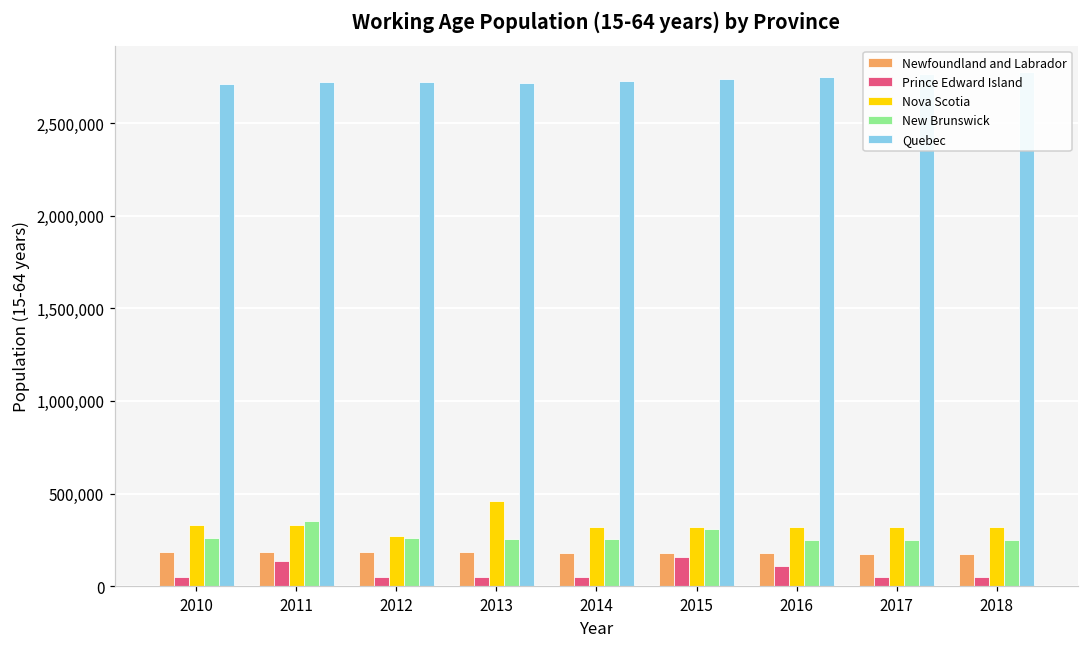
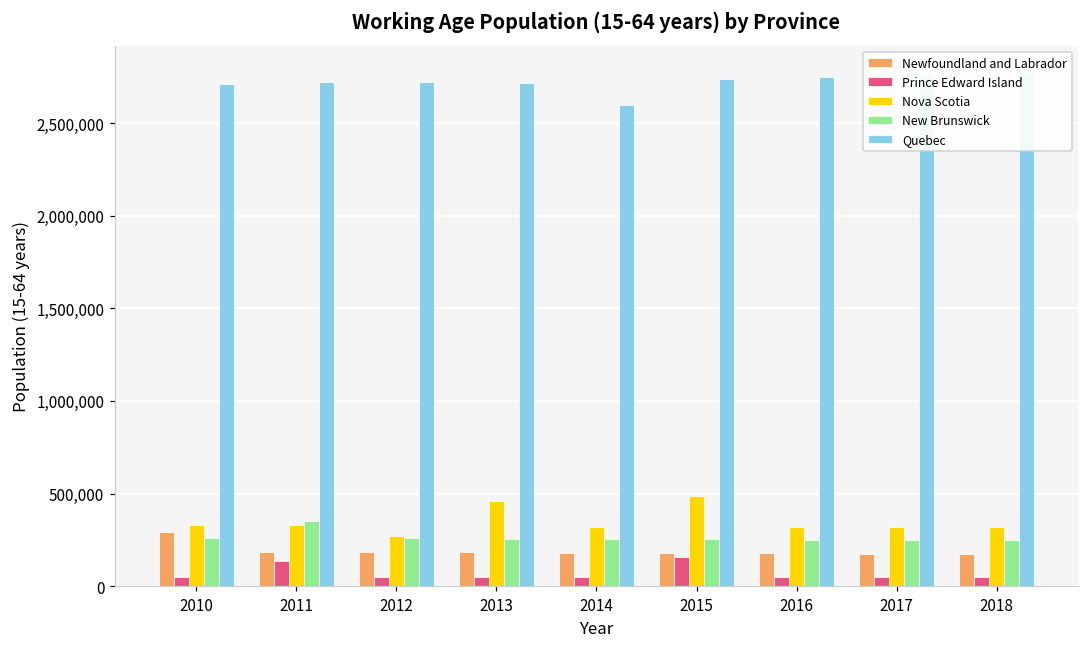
  {
    "Newfoundland and Labrador": {
-     "2010": "180,000",
+     "2010": "290,000",
      "2011": "180,000",
      "2012": "180,000",
      "2013": "180,000",
      "2014": "180,000",
      "2015": "180,000",
      "2016": "180,000",
      "2017": "180,000",
      "2018": "170,000"
    },
    "Prince Edward Island": {
      "2010": "50,000",
      "2011": "140,000",
      "2012": "50,000",
      "2013": "50,000",
      "2014": "50,000",
      "2015": "160,000",
-     "2016": "110,000",
+     "2016": "50,000",
      "2017": "50,000",
      "2018": "50,000"
    },
    "Nova Scotia": {
      "2010": "330,000",
      "2011": "330,000",
      "2012": "270,000",
      "2013": "460,000",
      "2014": "320,000",
-     "2015": "320,000",
+     "2015": "490,000",
      "2016": "320,000",
      "2017": "320,000",
      "2018": "320,000"
    },
    "New Brunswick": {
      "2010": "260,000",
      "2011": "350,000",
      "2012": "260,000",
      "2013": "260,000",
      "2014": "250,000",
-     "2015": "310,000",
+     "2015": "250,000",
      "2016": "250,000",
      "2017": "250,000",
      "2018": "250,000"
    },
    "Quebec": {
      "2010": "2,710,000",
      "2011": "2,720,000",
      "2012": "2,720,000",
      "2013": "2,720,000",
-     "2014": "2,730,000",
+     "2014": "2,600,000",
      "2015": "2,740,000",
      "2016": "2,750,000"
    }
  }
